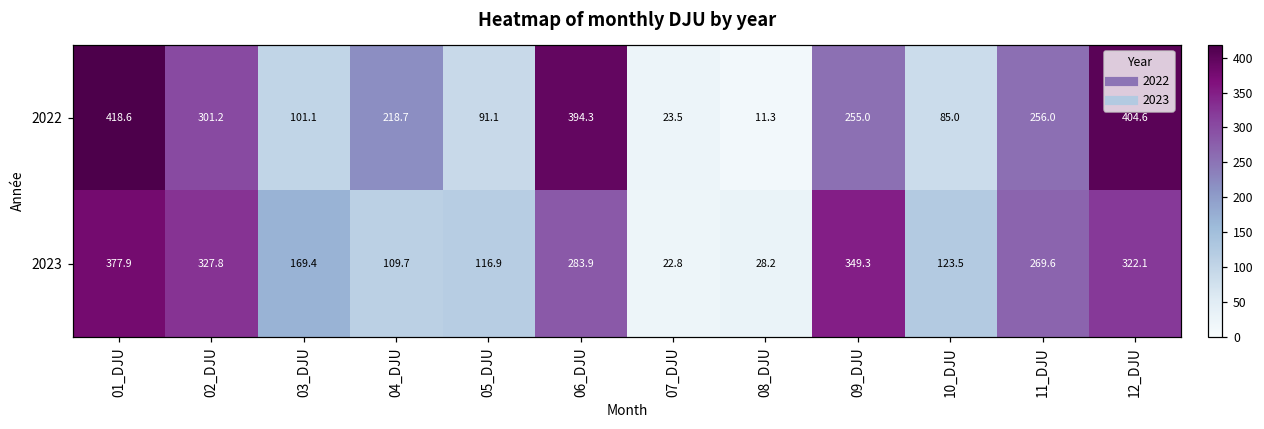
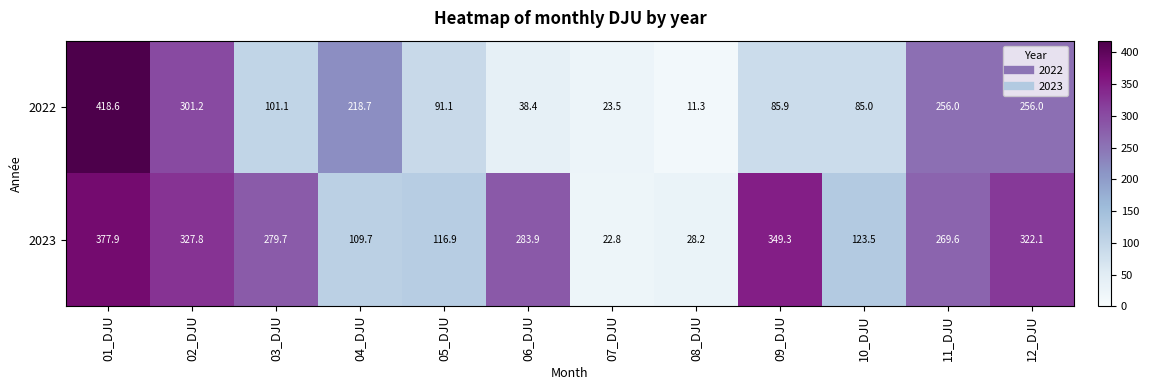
  {
    "2022": {
      "01_DJU": 418.6,
      "02_DJU": 301.2,
      "03_DJU": 101.1,
      "04_DJU": 218.7,
      "05_DJU": 91.1,
-     "06_DJU": 394.3,
+     "06_DJU": 38.4,
      "07_DJU": 23.5,
      "08_DJU": 11.3,
-     "09_DJU": 255.0,
+     "09_DJU": 85.9,
      "10_DJU": 85.0,
      "11_DJU": 256.0,
-     "12_DJU": 404.6
+     "12_DJU": 256.0
    },
    "2023": {
      "01_DJU": 377.9,
      "02_DJU": 327.8,
-     "03_DJU": 169.4,
+     "03_DJU": 279.7,
      "04_DJU": 109.7,
      "05_DJU": 116.9,
      "06_DJU": 283.9,
      "07_DJU": 22.8,
      "08_DJU": 28.2,
      "09_DJU": 349.3,
      "10_DJU": 123.5,
      "11_DJU": 269.6,
      "12_DJU": 322.1
    }
  }
